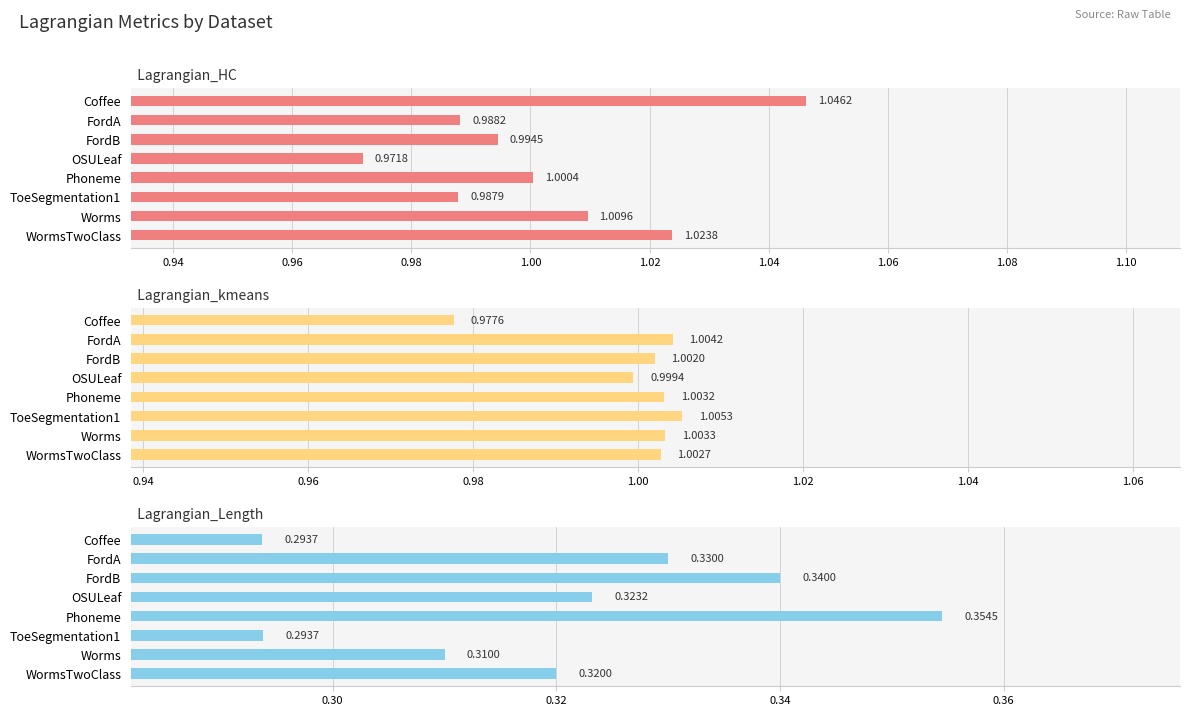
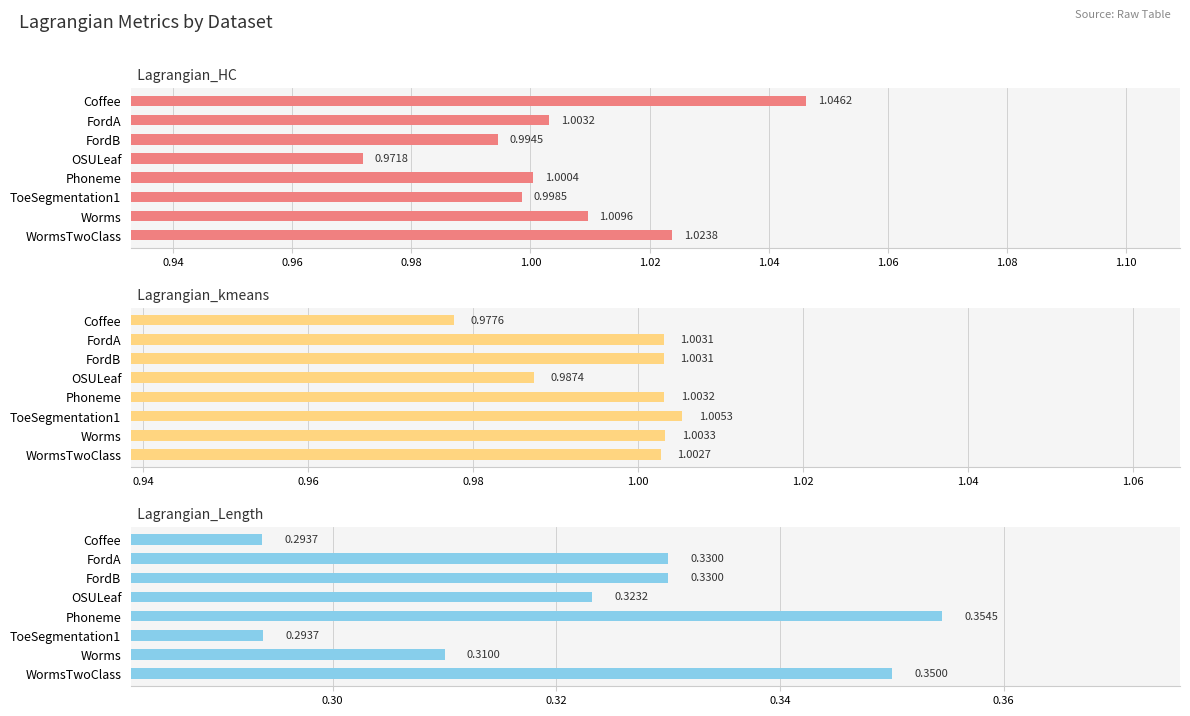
  {
    "Lagrangian_HC": {
      "Coffee": 1.0462,
-     "FordA": 0.9882,
+     "FordA": 1.0032,
      "FordB": 0.9945,
      "OSULeaf": 0.9718,
      "Phoneme": 1.0004,
-     "ToeSegmentation1": 0.9879,
+     "ToeSegmentation1": 0.9985,
      "Worms": 1.0096,
      "WormsTwoClass": 1.0238
    },
    "Lagrangian_kmeans": {
      "Coffee": 0.9776,
-     "FordA": 1.0042,
-     "FordB": 1.0020,
-     "OSULeaf": 0.9994,
+     "FordA": 1.0031,
+     "FordB": 1.0031,
+     "OSULeaf": 0.9874,
      "Phoneme": 1.0032,
      "ToeSegmentation1": 1.0053,
      "Worms": 1.0033,
      "WormsTwoClass": 1.0027
    },
    "Lagrangian_Length": {
      "Coffee": 0.2937,
      "FordA": 0.3300,
-     "FordB": 0.3400,
+     "FordB": 0.3300,
      "OSULeaf": 0.3232,
      "Phoneme": 0.3545,
      "ToeSegmentation1": 0.2937,
      "Worms": 0.3100,
-     "WormsTwoClass": 0.3200
+     "WormsTwoClass": 0.3500
    }
  }
